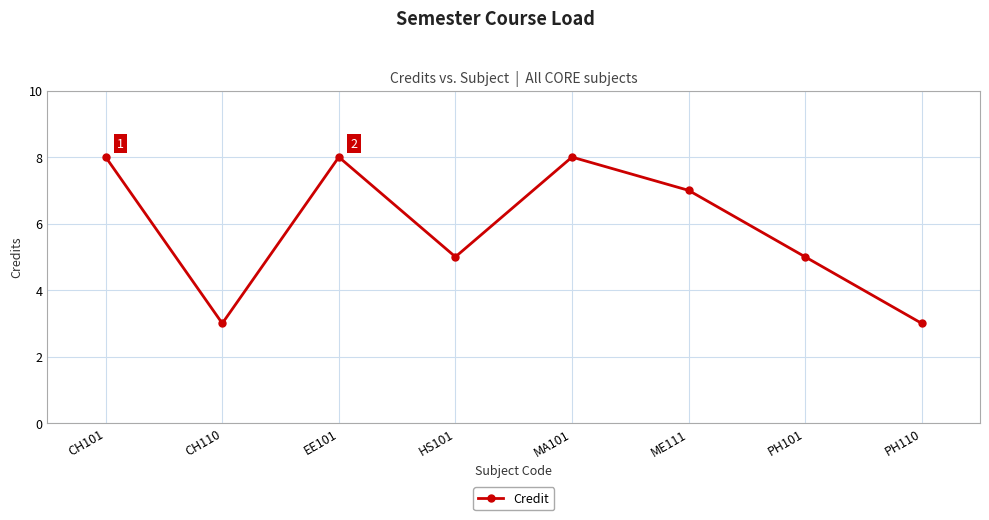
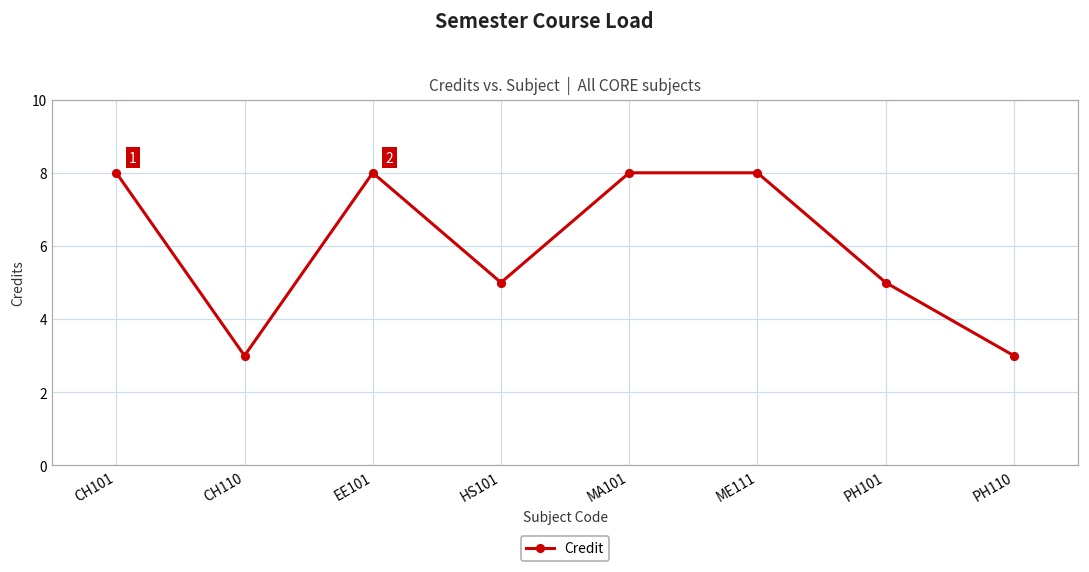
  {
    "CH110": 3,
    "HS101": 5,
    "MA101": 8,
-   "ME111": 7,
+   "ME111": 8,
    "PH101": 5,
    "PH110": 3
  }
